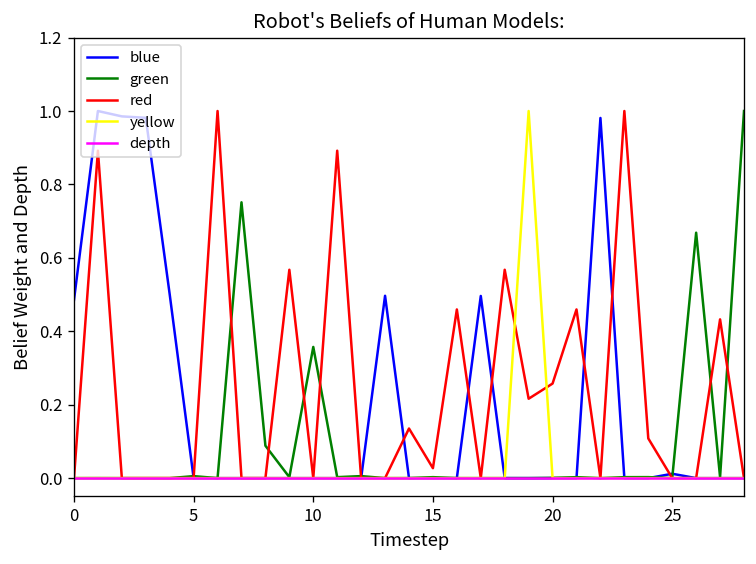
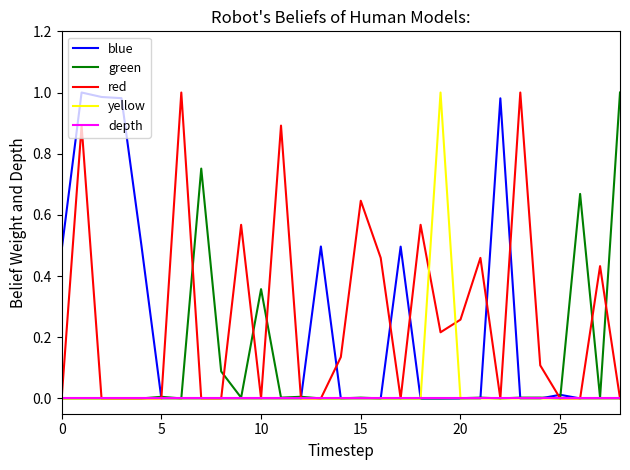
  {
    "blue": {
      "0": 0.49,
      "25": 0.01
    },
    "green": {
      "10": 0.36
    },
    "red": {
-     "15": 0.03,
+     "15": 0.65,
      "20": 0.26
    }
  }
